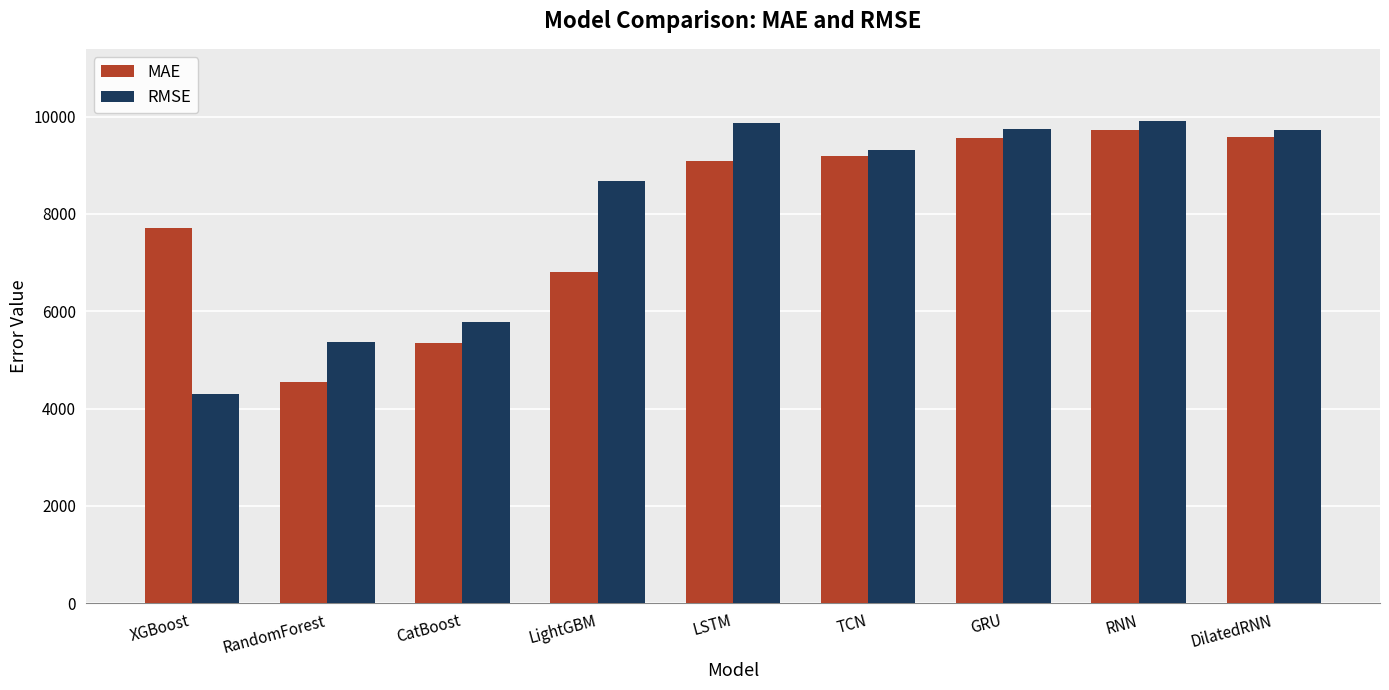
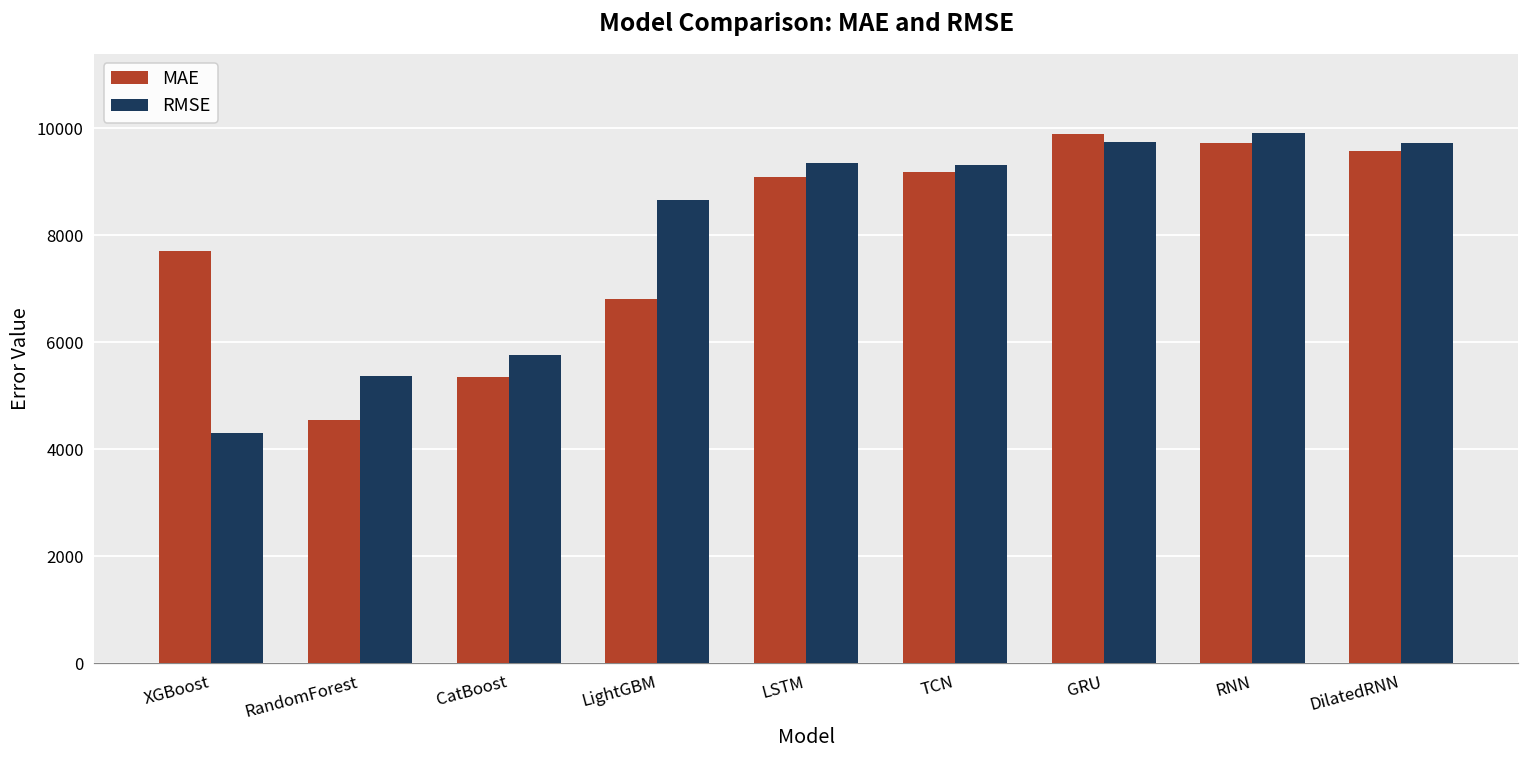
  {
    "MAE": {
      "XGBoost": 7700,
      "RandomForest": 4500,
      "CatBoost": 5400,
      "LightGBM": 6800,
      "LSTM": 9100,
      "TCN": 9200,
-     "GRU": 9600,
+     "GRU": 9900,
      "RNN": 9700,
      "DilatedRNN": 9600
    },
    "RMSE": {
      "XGBoost": 4300,
      "RandomForest": 5400,
      "CatBoost": 5800,
      "LightGBM": 8700,
-     "LSTM": 9900,
+     "LSTM": 9300,
      "TCN": 9300,
      "GRU": 9800,
      "RNN": 9900,
      "DilatedRNN": 9700
    }
  }
